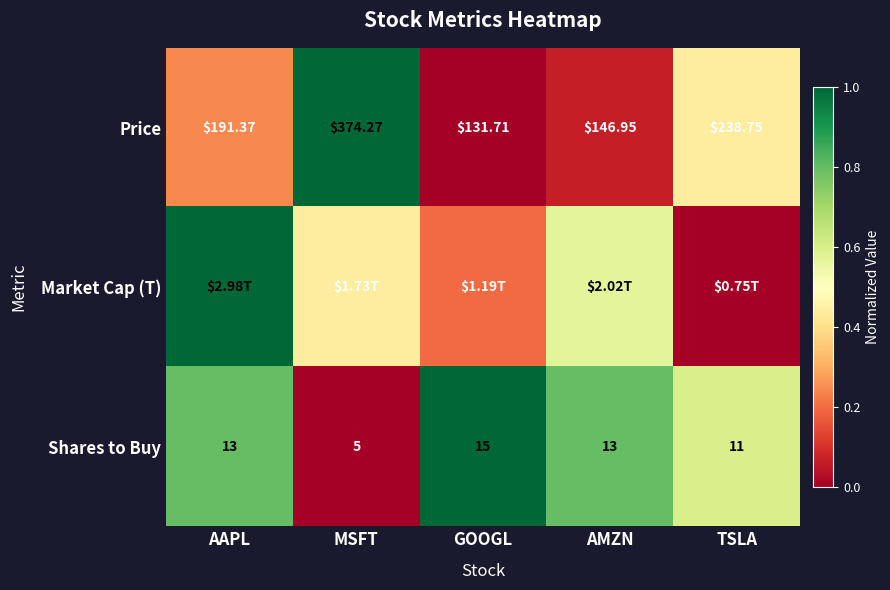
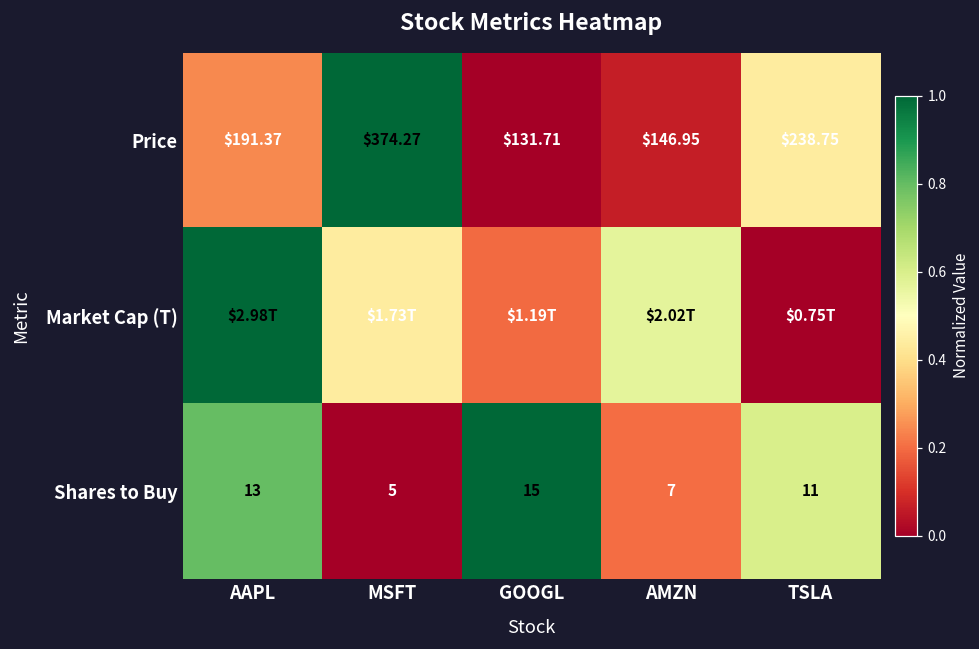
  {
    "Price": {
      "AAPL": "$191.37",
      "MSFT": "$374.27",
      "GOOGL": "$131.71",
      "AMZN": "$146.95",
      "TSLA": "$238.75"
    },
    "Market Cap (T)": {
      "AAPL": "$2.98T",
      "MSFT": "$1.73T",
      "GOOGL": "$1.19T",
      "AMZN": "$2.02T",
      "TSLA": "$0.75T"
    },
    "Shares to Buy": {
      "AAPL": "13",
      "MSFT": "5",
      "GOOGL": "15",
-     "AMZN": "13",
+     "AMZN": "7",
      "TSLA": "11"
    }
  }
